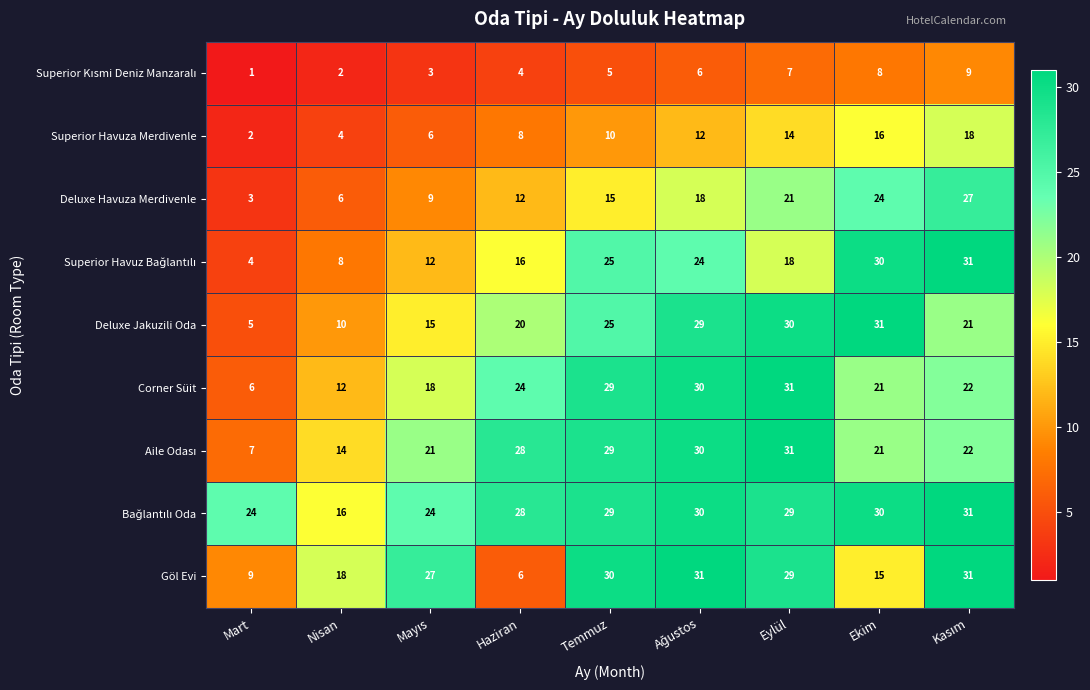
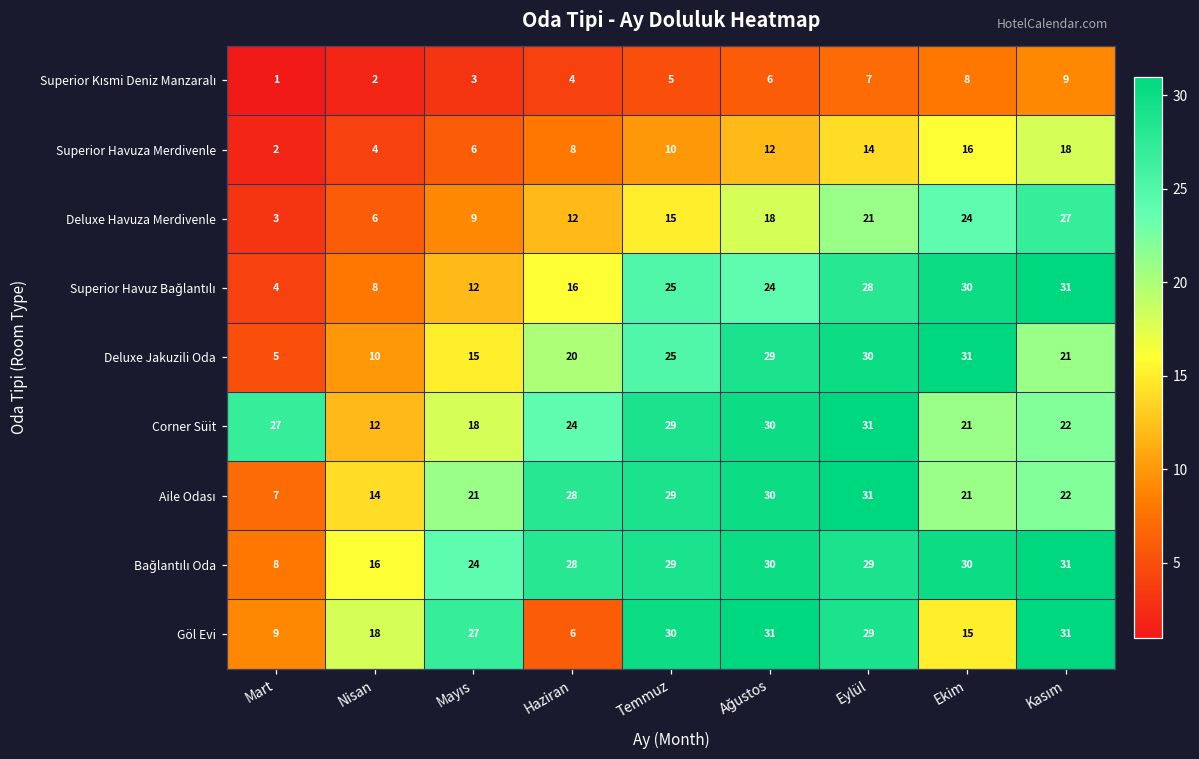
  {
    "Superior Kısmi Deniz Manzaralı": {
      "Mart": 1,
      "Nisan": 2,
      "Mayıs": 3,
      "Haziran": 4,
      "Temmuz": 5,
      "Ağustos": 6,
      "Eylül": 7,
      "Ekim": 8,
      "Kasım": 9
    },
    "Superior Havuza Merdivenle": {
      "Mart": 2,
      "Nisan": 4,
      "Mayıs": 6,
      "Haziran": 8,
      "Temmuz": 10,
      "Ağustos": 12,
      "Eylül": 14,
      "Ekim": 16,
      "Kasım": 18
    },
    "Deluxe Havuza Merdivenle": {
      "Mart": 3,
      "Nisan": 6,
      "Mayıs": 9,
      "Haziran": 12,
      "Temmuz": 15,
      "Ağustos": 18,
      "Eylül": 21,
      "Ekim": 24,
      "Kasım": 27
    },
    "Superior Havuz Bağlantılı": {
      "Mart": 4,
      "Nisan": 8,
      "Mayıs": 12,
      "Haziran": 16,
      "Temmuz": 25,
      "Ağustos": 24,
-     "Eylül": 18,
+     "Eylül": 28,
      "Ekim": 30,
      "Kasım": 31
    },
    "Deluxe Jakuzili Oda": {
      "Mart": 5,
      "Nisan": 10,
      "Mayıs": 15,
      "Haziran": 20,
      "Temmuz": 25,
      "Ağustos": 29,
      "Eylül": 30,
      "Ekim": 31,
      "Kasım": 21
    },
    "Corner Süit": {
-     "Mart": 6,
+     "Mart": 27,
      "Nisan": 12,
      "Mayıs": 18,
      "Haziran": 24,
      "Temmuz": 29,
      "Ağustos": 30,
      "Eylül": 31,
      "Ekim": 21,
      "Kasım": 22
    },
    "Aile Odası": {
      "Mart": 7,
      "Nisan": 14,
      "Mayıs": 21,
      "Haziran": 28,
      "Temmuz": 29,
      "Ağustos": 30,
      "Eylül": 31,
      "Ekim": 21,
      "Kasım": 22
    },
    "Bağlantılı Oda": {
-     "Mart": 24,
+     "Mart": 8,
      "Nisan": 16,
      "Mayıs": 24,
      "Haziran": 28,
      "Temmuz": 29,
      "Ağustos": 30,
      "Eylül": 29,
      "Ekim": 30,
      "Kasım": 31
    },
    "Göl Evi": {
      "Mart": 9,
      "Nisan": 18,
      "Mayıs": 27,
      "Haziran": 6,
      "Temmuz": 30,
      "Ağustos": 31,
      "Eylül": 29,
      "Ekim": 15,
      "Kasım": 31
    }
  }
